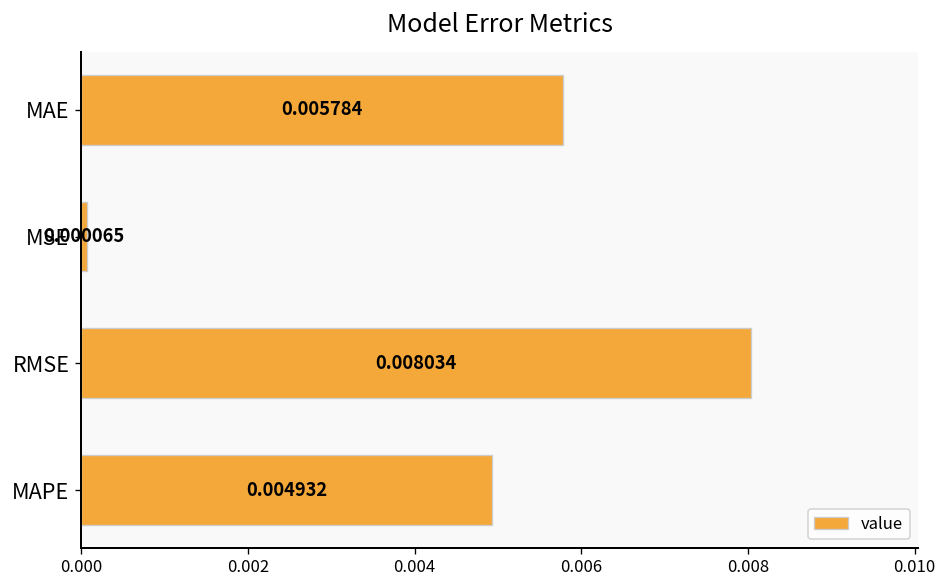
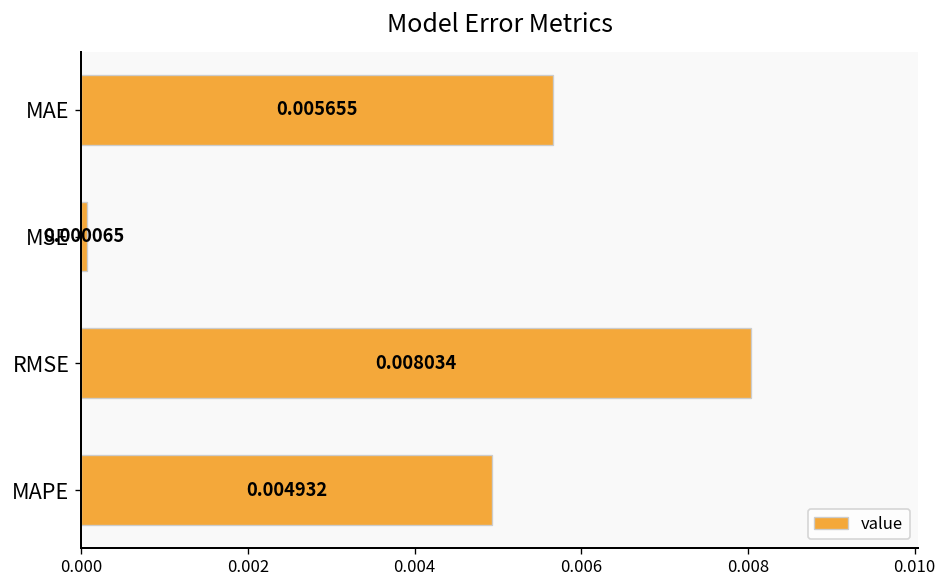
  {
-   "MAE": 0.005784,
+   "MAE": 0.005655,
    "MSE": 0.000065,
    "RMSE": 0.008034,
    "MAPE": 0.004932
  }
